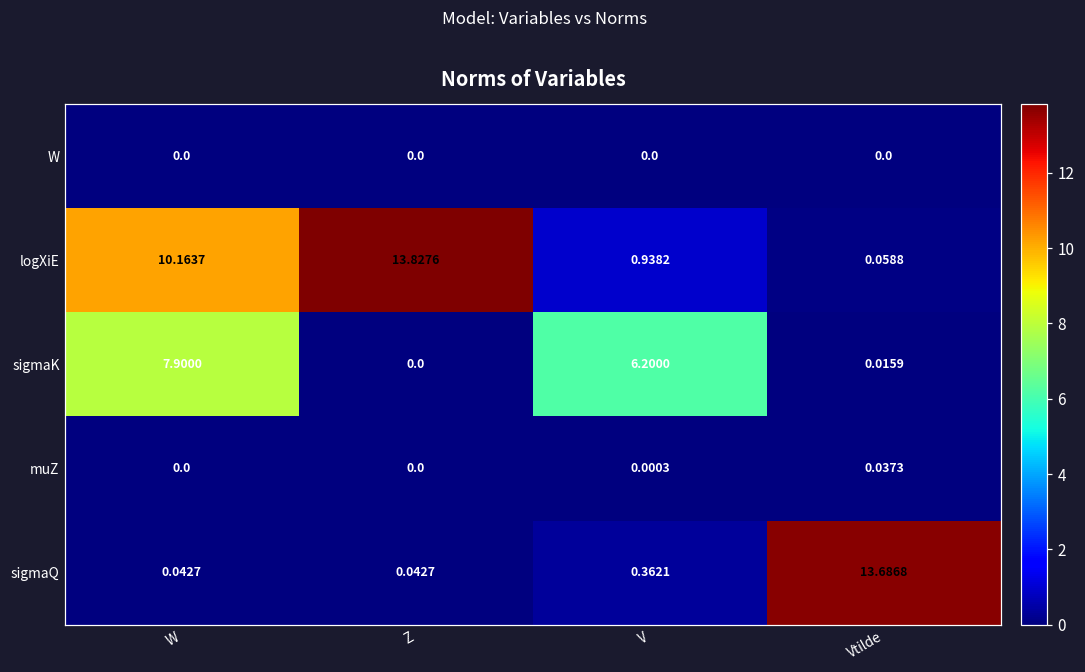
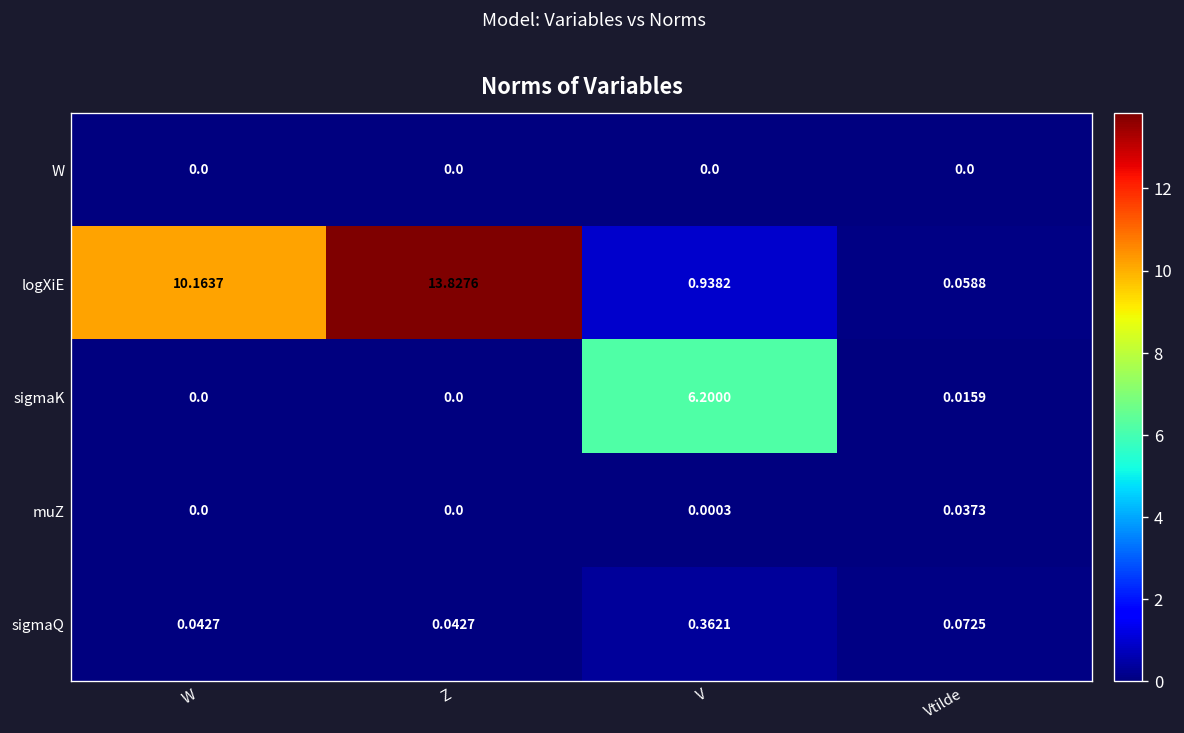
  {
    "W": {
      "W": 0.0,
      "Z": 0.0,
      "V": 0.0,
      "Vtilde": 0.0
    },
    "logXiE": {
      "W": 10.1637,
      "Z": 13.8276,
      "V": 0.9382,
      "Vtilde": 0.0588
    },
    "sigmaK": {
-     "W": 7.9000,
+     "W": 0.0,
      "Z": 0.0,
      "V": 6.2000,
      "Vtilde": 0.0159
    },
    "muZ": {
      "W": 0.0,
      "Z": 0.0,
      "V": 0.0003,
      "Vtilde": 0.0373
    },
    "sigmaQ": {
      "W": 0.0427,
      "Z": 0.0427,
      "V": 0.3621,
-     "Vtilde": 13.6868
+     "Vtilde": 0.0725
    }
  }
